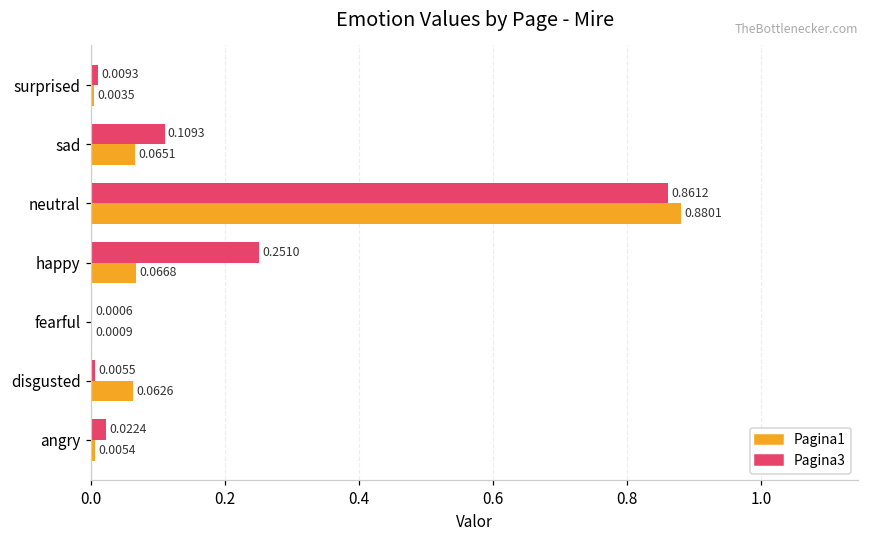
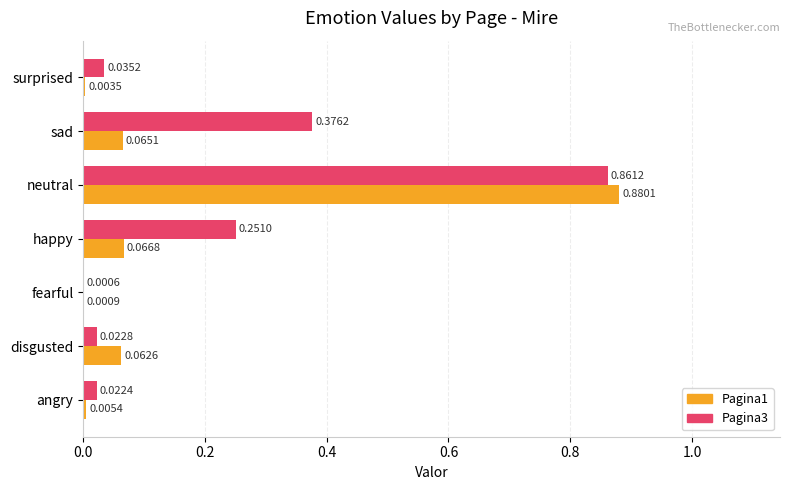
  {
    "Pagina1": {
      "surprised": 0.0035,
      "sad": 0.0651,
      "neutral": 0.8801,
      "happy": 0.0668,
      "fearful": 0.0009,
      "disgusted": 0.0626,
      "angry": 0.0054
    },
    "Pagina3": {
-     "surprised": 0.0093,
-     "sad": 0.1093,
+     "surprised": 0.0352,
+     "sad": 0.3762,
      "neutral": 0.8612,
      "happy": 0.2510,
      "fearful": 0.0006,
-     "disgusted": 0.0055,
+     "disgusted": 0.0228,
      "angry": 0.0224
    }
  }
